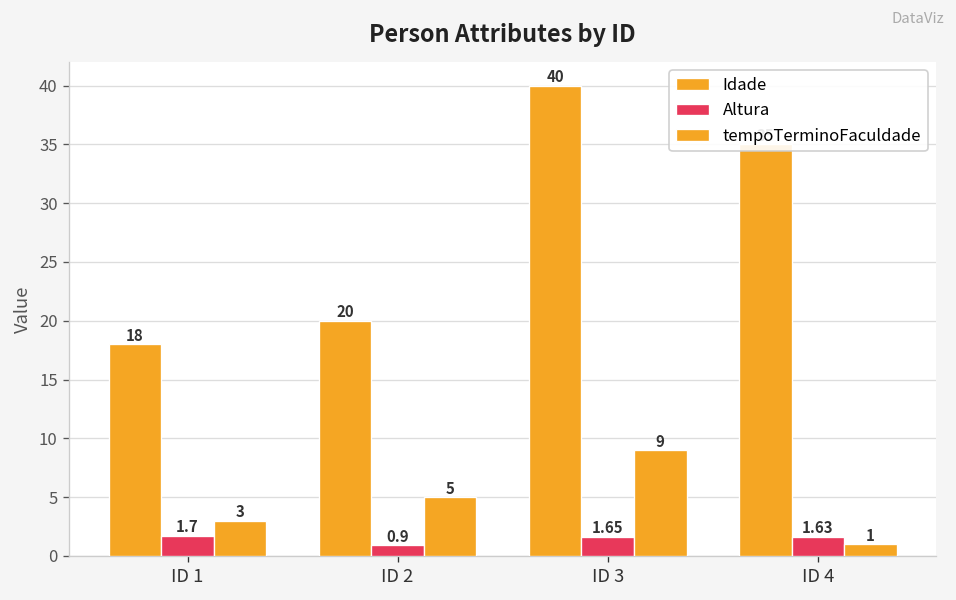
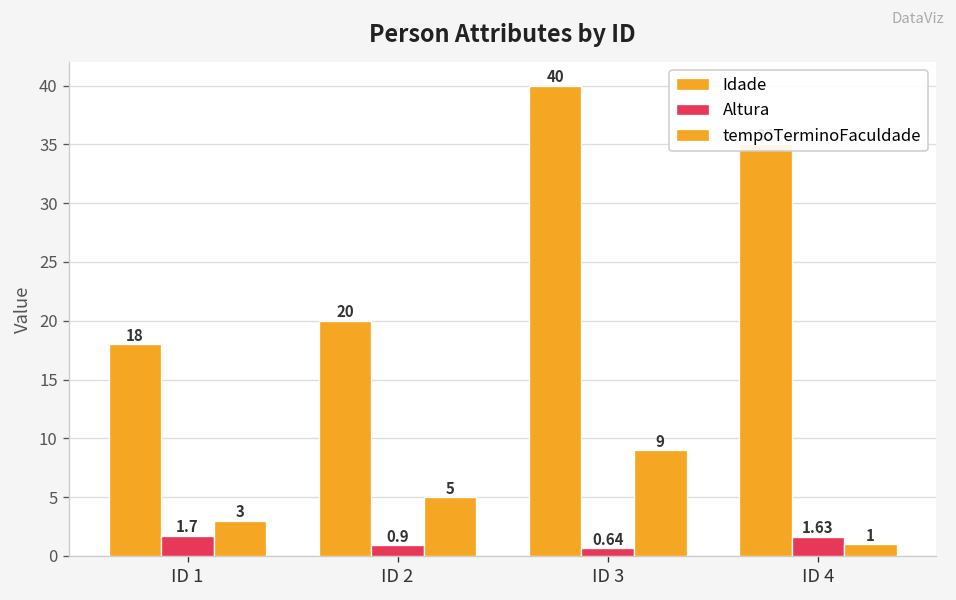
  {
    "Altura": {
      "ID 1": 1.7,
      "ID 2": 0.9,
-     "ID 3": 1.65,
+     "ID 3": 0.64,
      "ID 4": 1.63
    }
  }
